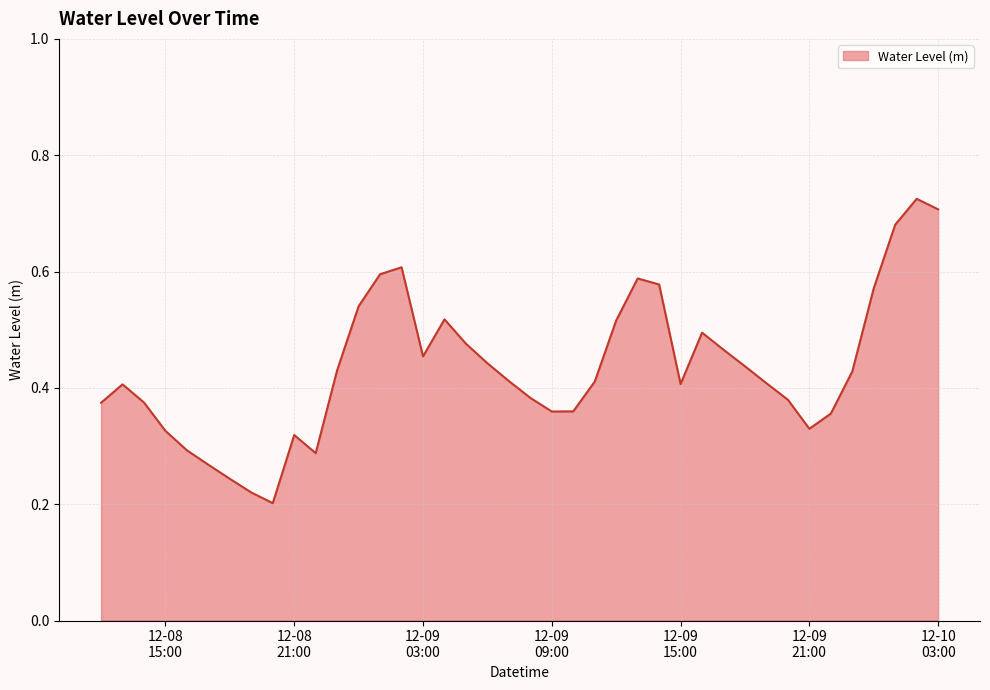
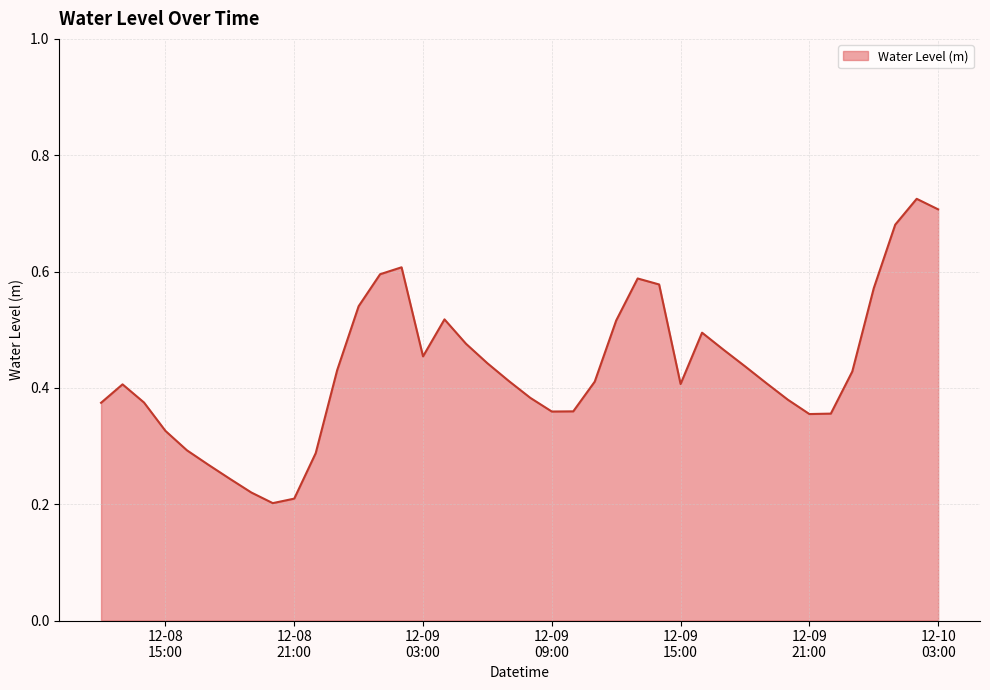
  {
    "12-08 15:00": 0.33,
-   "12-08 21:00": 0.32,
+   "12-08 21:00": 0.21,
    "12-09 03:00": 0.45,
    "12-09 09:00": 0.36,
    "12-09 15:00": 0.41,
-   "12-09 21:00": 0.33,
+   "12-09 21:00": 0.35,
    "12-10 03:00": 0.71
  }
